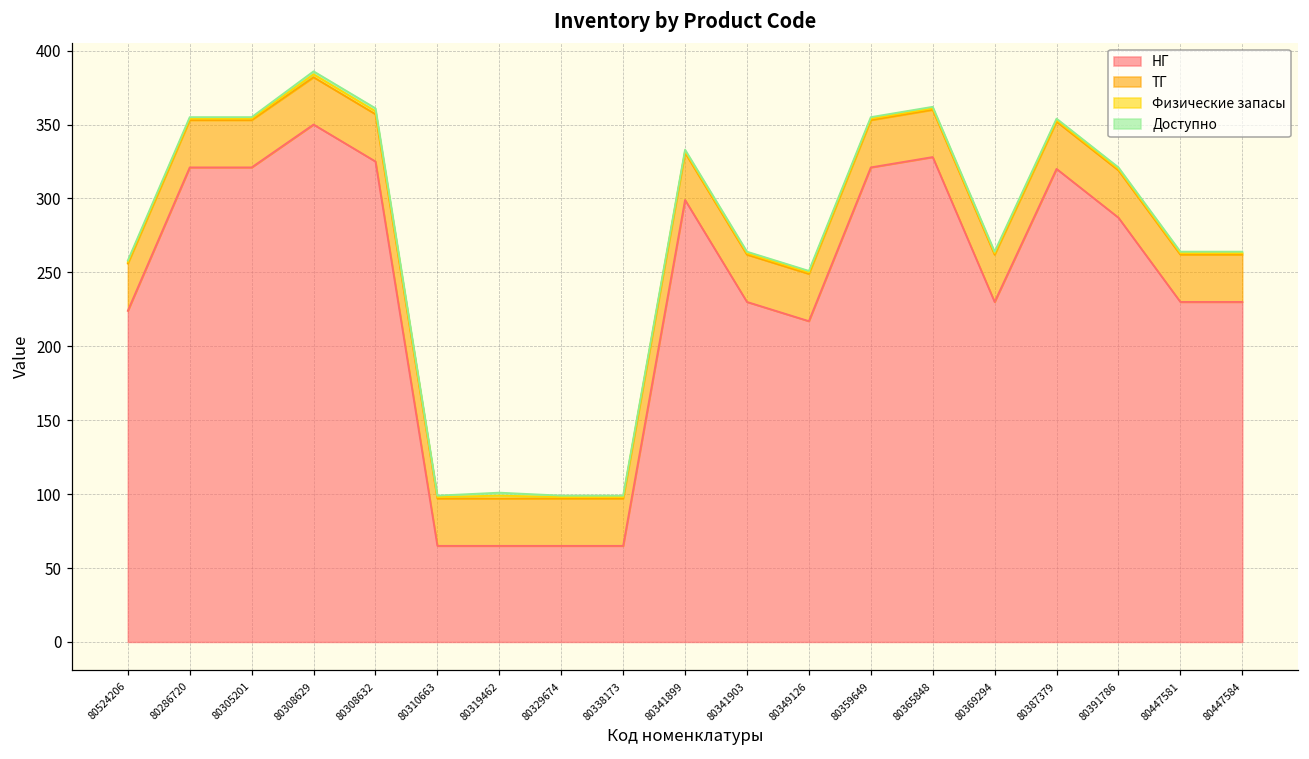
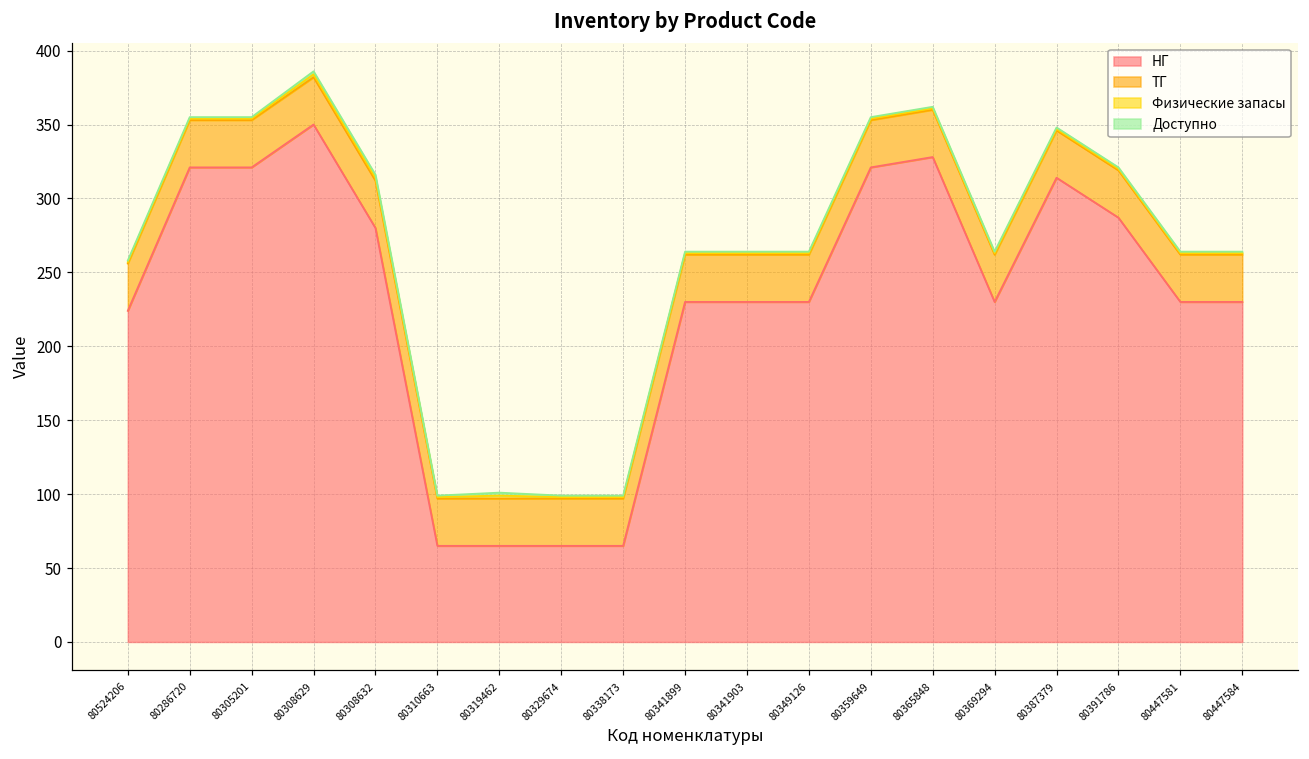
  {
    "НГ": {
      "80524206": 224,
      "80286720": 321,
      "80305201": 321,
      "80308629": 350,
-     "80308632": 325,
+     "80308632": 280,
      "80310663": 65,
      "80319462": 65,
      "80329674": 65,
      "80338173": 65,
-     "80341899": 299,
+     "80341899": 230,
      "80341903": 230,
-     "80349126": 217,
+     "80349126": 230,
      "80359649": 321,
      "80365848": 328,
      "80369294": 230,
-     "80387379": 320,
+     "80387379": 314,
      "80391786": 287,
      "80447581": 230,
      "80447584": 230
    },
    "Доступно": {
      "80308629": 2,
      "80308632": 2,
      "80319462": 2
    }
  }
